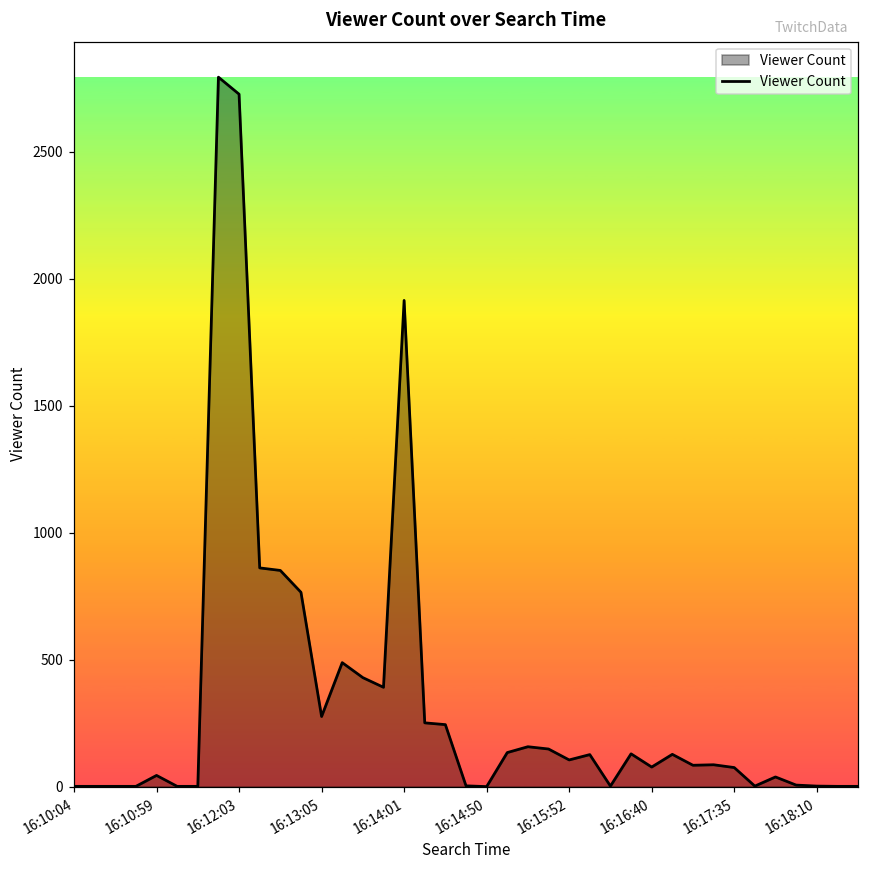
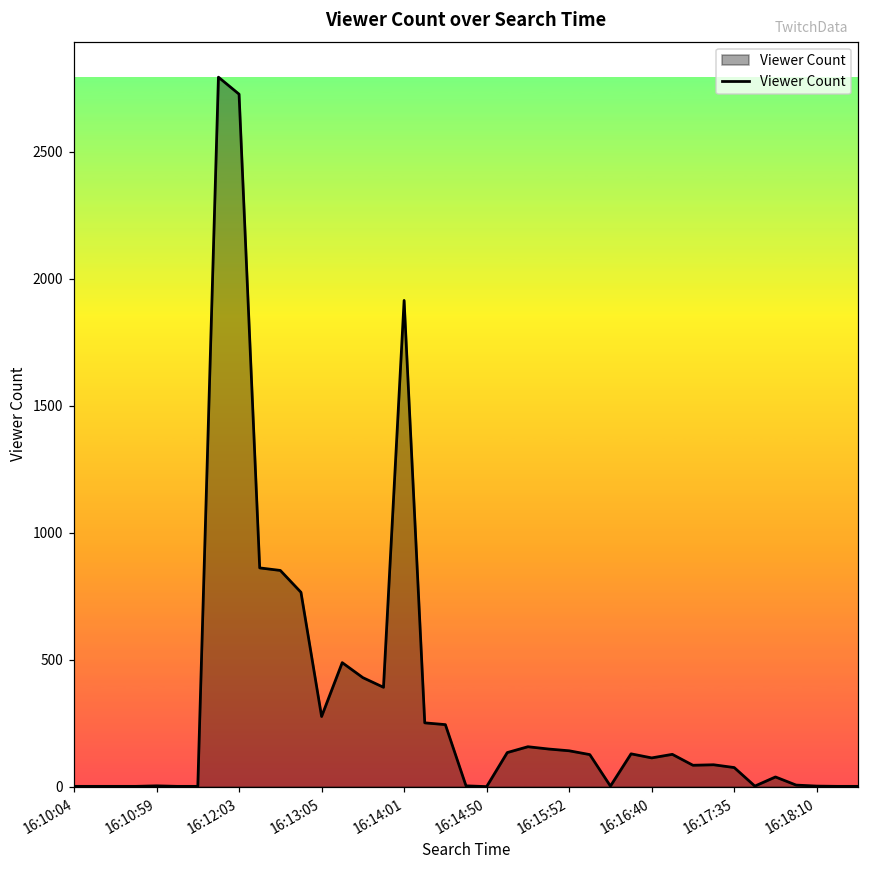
  {
    "16:10:04": 0,
-   "16:10:59": 40,
+   "16:10:59": 0,
    "16:12:03": 2730,
    "16:13:05": 280,
    "16:14:01": 1910,
    "16:14:50": 0,
-   "16:15:52": 110,
-   "16:16:40": 80,
+   "16:15:52": 140,
+   "16:16:40": 110,
    "16:17:35": 80,
    "16:18:10": 0
  }
